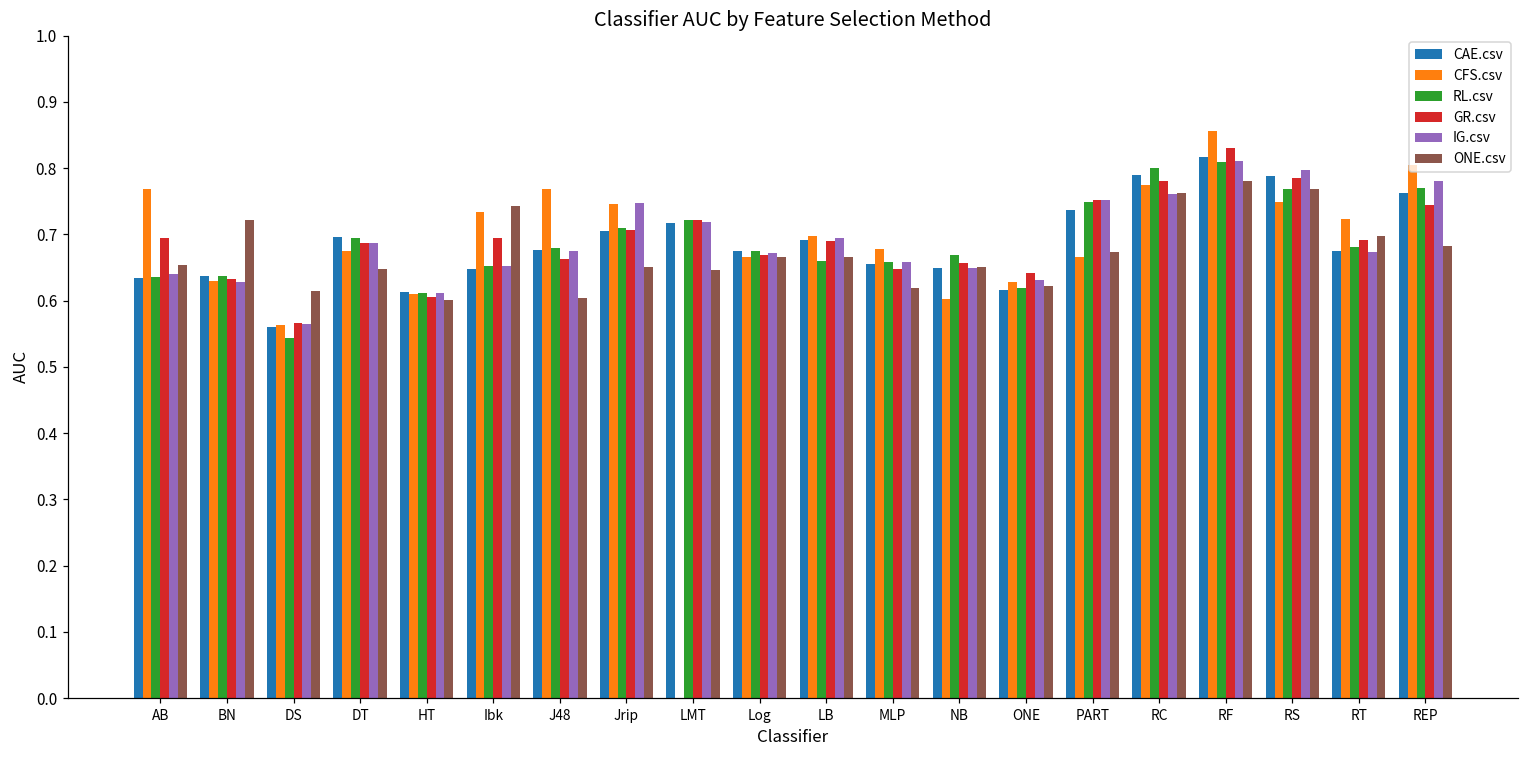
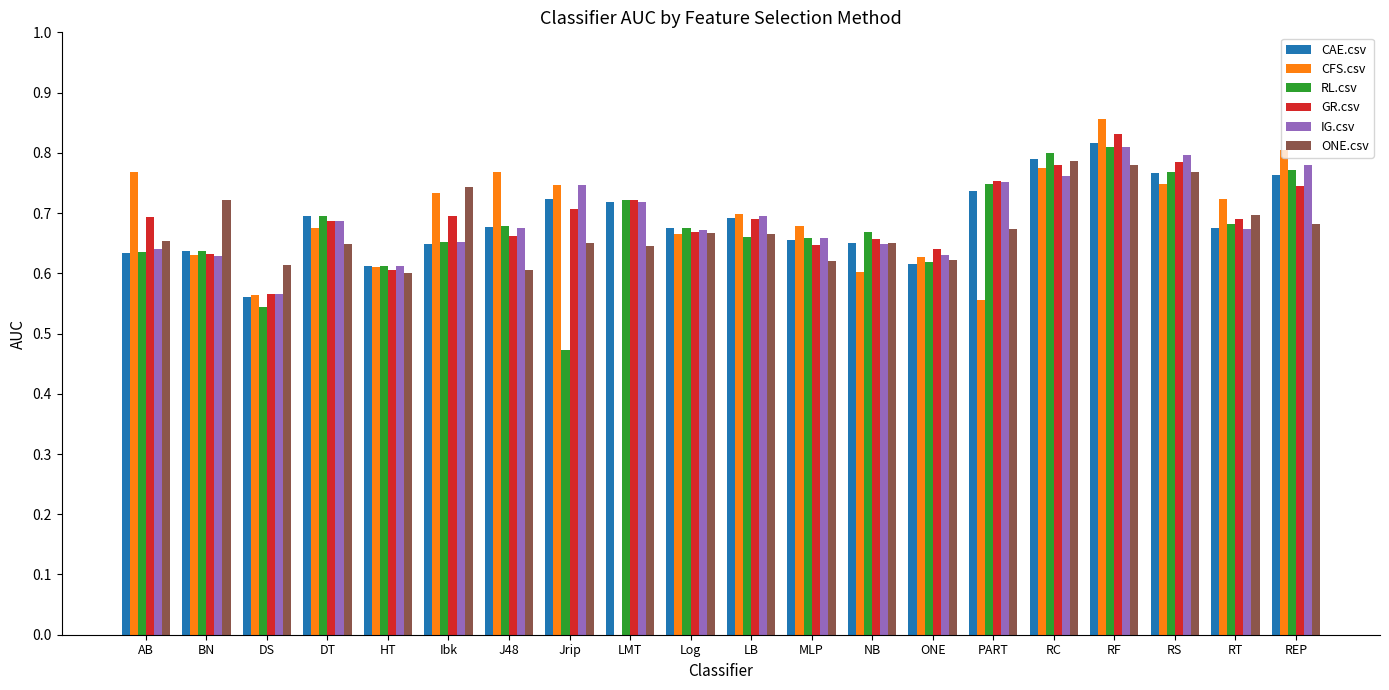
  {
    "CAE.csv": {
      "AB": 0.63,
      "BN": 0.64,
      "DS": 0.56,
      "DT": 0.70,
      "HT": 0.61,
      "Ibk": 0.65,
      "J48": 0.68,
-     "Jrip": 0.70,
+     "Jrip": 0.72,
      "LMT": 0.72,
      "Log": 0.68,
      "LB": 0.69,
      "MLP": 0.66,
      "NB": 0.65,
      "ONE": 0.62,
      "PART": 0.74,
      "RC": 0.79,
      "RF": 0.82,
-     "RS": 0.79,
+     "RS": 0.77,
      "RT": 0.68,
      "REP": 0.76
    },
    "CFS.csv": {
      "AB": 0.77,
      "BN": 0.63,
      "DS": 0.56,
      "DT": 0.67,
      "HT": 0.61,
      "Ibk": 0.73,
      "J48": 0.77,
      "Jrip": 0.75,
      "LMT": 0.00,
      "Log": 0.67,
      "LB": 0.70,
      "MLP": 0.68,
      "NB": 0.60,
      "ONE": 0.63,
-     "PART": 0.67,
+     "PART": 0.56,
      "RC": 0.77,
      "RF": 0.86,
      "RS": 0.75,
      "RT": 0.72
    },
    "RL.csv": {
      "AB": 0.64,
      "BN": 0.64,
      "DS": 0.54,
      "DT": 0.70,
      "HT": 0.61,
      "Ibk": 0.65,
      "J48": 0.68,
-     "Jrip": 0.71,
+     "Jrip": 0.47,
      "LMT": 0.72,
      "Log": 0.67,
      "LB": 0.66,
      "MLP": 0.66,
      "NB": 0.67,
      "ONE": 0.62,
      "PART": 0.75,
      "RC": 0.80,
      "RF": 0.81,
      "RS": 0.77,
      "RT": 0.68,
      "REP": 0.77
    },
    "GR.csv": {
      "AB": 0.69,
      "BN": 0.63,
      "DS": 0.57,
      "DT": 0.69,
      "HT": 0.61,
      "Ibk": 0.70,
      "J48": 0.66,
      "Jrip": 0.71,
      "LMT": 0.72,
      "Log": 0.67,
      "LB": 0.69,
      "MLP": 0.65,
      "NB": 0.66,
      "ONE": 0.64,
      "PART": 0.75,
      "RC": 0.78,
      "RF": 0.83,
      "RS": 0.78,
      "RT": 0.69,
      "REP": 0.74
    },
    "IG.csv": {
      "AB": 0.64,
      "BN": 0.63,
      "DS": 0.57,
      "DT": 0.69,
      "HT": 0.61,
      "Ibk": 0.65,
      "J48": 0.68,
      "Jrip": 0.75,
      "LMT": 0.72,
      "Log": 0.67,
      "LB": 0.69,
      "MLP": 0.66,
      "NB": 0.65,
      "ONE": 0.63,
      "PART": 0.75,
      "RC": 0.76,
      "RF": 0.81,
      "RS": 0.80,
      "RT": 0.67,
      "REP": 0.78
    },
    "ONE.csv": {
      "AB": 0.65,
      "BN": 0.72,
      "DS": 0.61,
      "DT": 0.65,
      "HT": 0.60,
      "Ibk": 0.74,
      "J48": 0.60,
      "Jrip": 0.65,
      "LMT": 0.65,
      "Log": 0.67,
      "LB": 0.67,
      "MLP": 0.62,
      "NB": 0.65,
      "ONE": 0.62,
      "PART": 0.67,
-     "RC": 0.76,
+     "RC": 0.79,
      "RF": 0.78,
      "RS": 0.77,
      "RT": 0.70,
      "REP": 0.68
    }
  }
